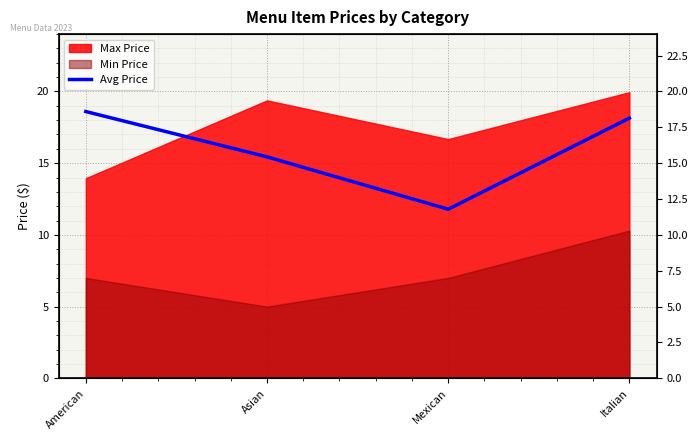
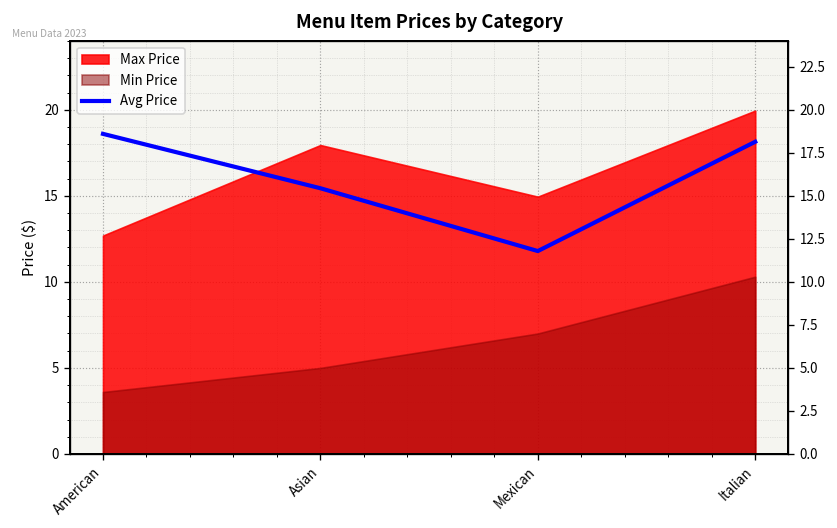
  {
    "Max Price": {
-     "American": 14.0,
-     "Asian": 19.4,
-     "Mexican": 16.7,
+     "American": 12.7,
+     "Asian": 18.0,
+     "Mexican": 15.0,
      "Italian": 20.0
    },
    "Avg Price": {
      "American": 18.6,
      "Asian": 15.4,
      "Mexican": 11.8,
      "Italian": 18.1
    },
    "Min Price": {
-     "American": 7.0,
+     "American": 3.6,
      "Asian": 5.0,
      "Mexican": 7.0,
      "Italian": 10.3
    }
  }
